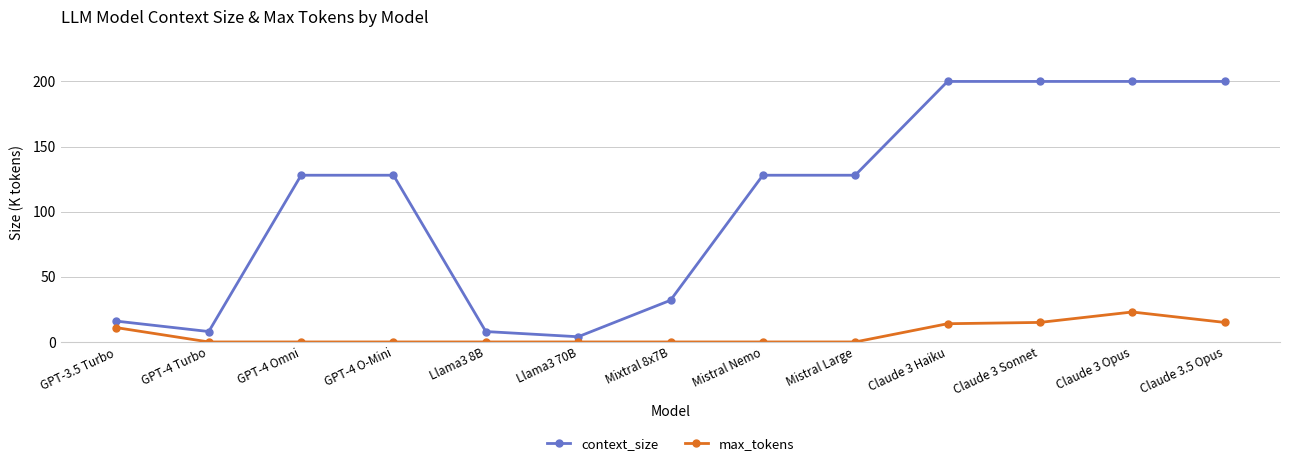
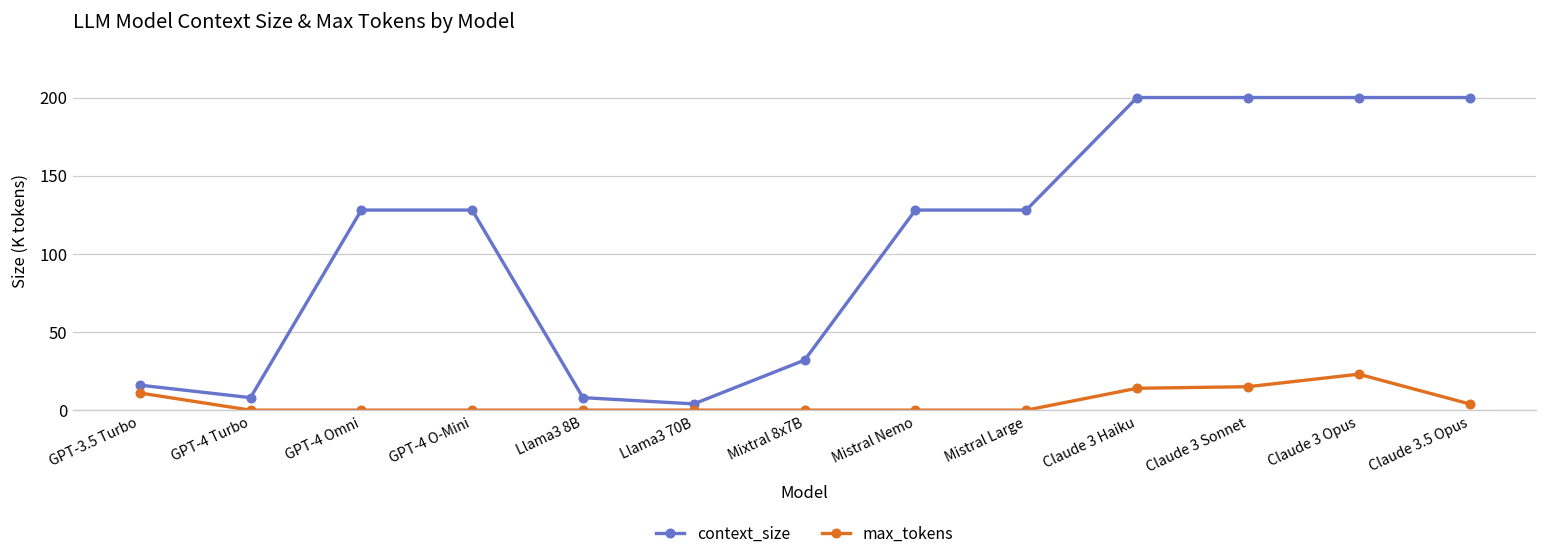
  {
    "context_size": {
      "GPT-3.5 Turbo": 16,
      "GPT-4 Turbo": 8,
      "GPT-4 Omni": 128,
      "GPT-4 O-Mini": 128,
      "Llama3 8B": 8,
      "Llama3 70B": 4,
      "Mixtral 8x7B": 32,
      "Mistral Nemo": 128,
      "Mistral Large": 128,
      "Claude 3 Haiku": 200,
      "Claude 3 Sonnet": 200,
      "Claude 3 Opus": 200,
      "Claude 3.5 Opus": 200
    },
    "max_tokens": {
      "GPT-3.5 Turbo": 11,
      "GPT-4 Turbo": 0,
      "GPT-4 Omni": 0,
      "GPT-4 O-Mini": 0,
      "Llama3 8B": 0,
      "Llama3 70B": 0,
      "Mixtral 8x7B": 0,
      "Mistral Nemo": 0,
      "Mistral Large": 0,
      "Claude 3 Haiku": 14,
      "Claude 3 Sonnet": 15,
      "Claude 3 Opus": 23,
-     "Claude 3.5 Opus": 15
+     "Claude 3.5 Opus": 4
    }
  }
